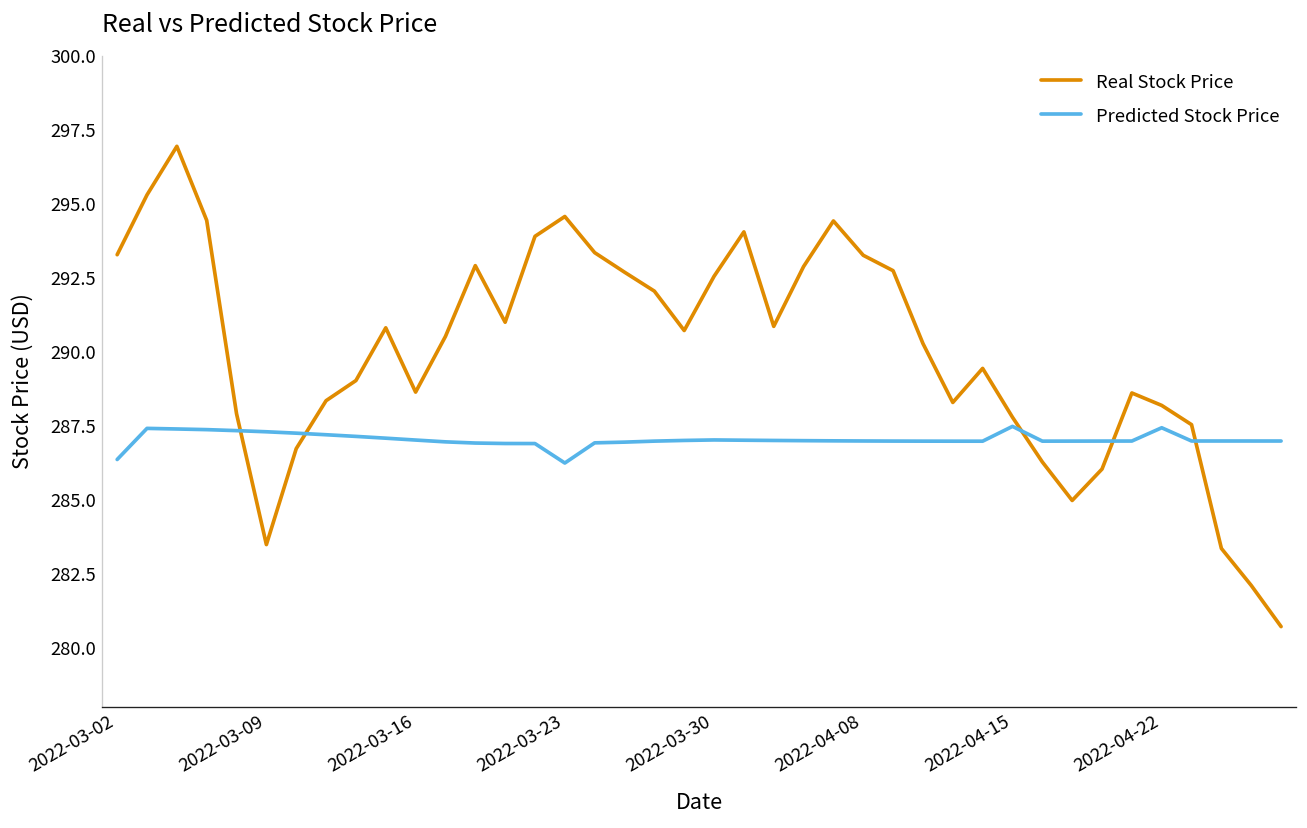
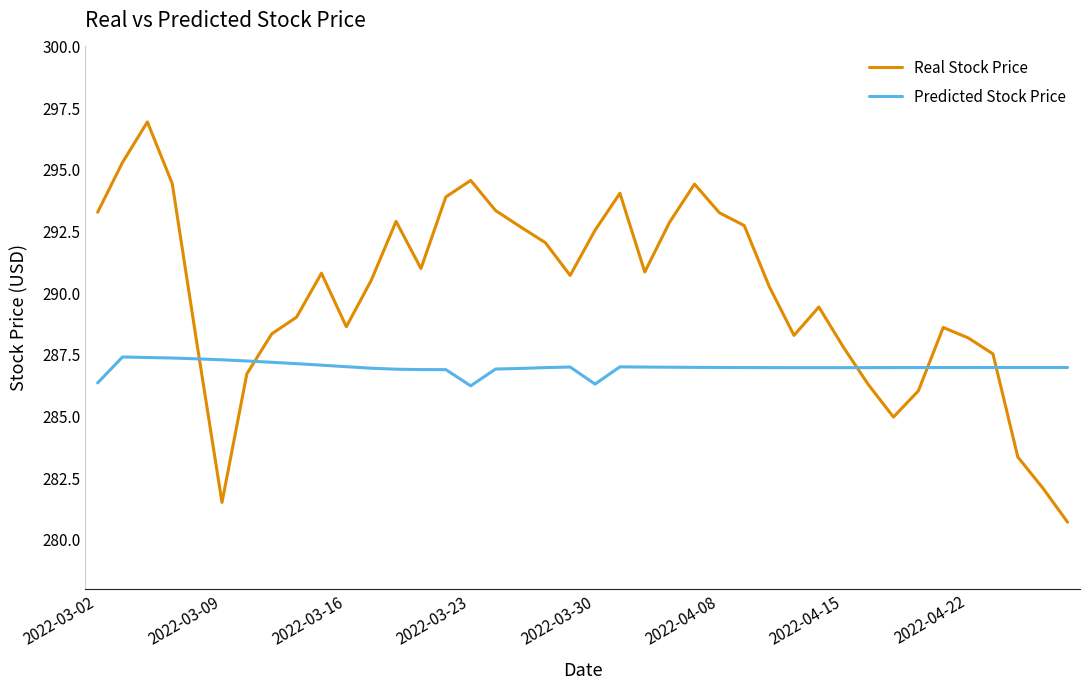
  {
    "Real Stock Price": {
      "2022-03-02": 293.3,
-     "2022-03-09": 283.5,
+     "2022-03-09": 281.5,
      "2022-03-16": 288.6,
      "2022-03-23": 294.6,
      "2022-03-30": 292.6,
      "2022-04-08": 293.3,
      "2022-04-15": 287.8,
      "2022-04-22": 288.2
    },
    "Predicted Stock Price": {
      "2022-03-02": 286.4,
      "2022-03-09": 287.3,
      "2022-03-16": 287.0,
      "2022-03-23": 286.2,
-     "2022-03-30": 287.0,
+     "2022-03-30": 286.3,
      "2022-04-08": 287.0,
-     "2022-04-15": 287.5,
-     "2022-04-22": 287.4
+     "2022-04-15": 287.0,
+     "2022-04-22": 287.0
    }
  }
